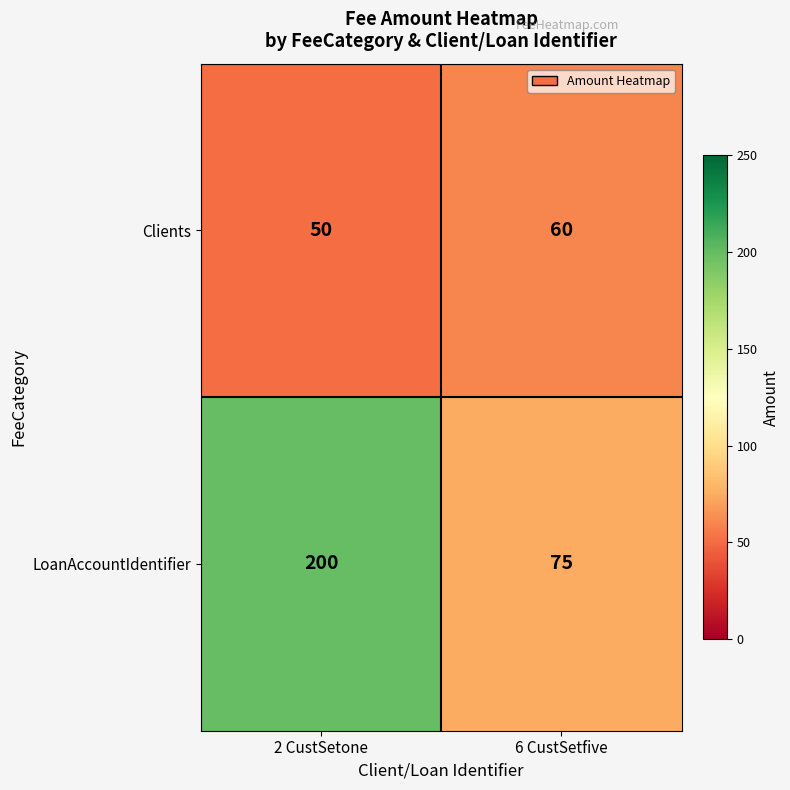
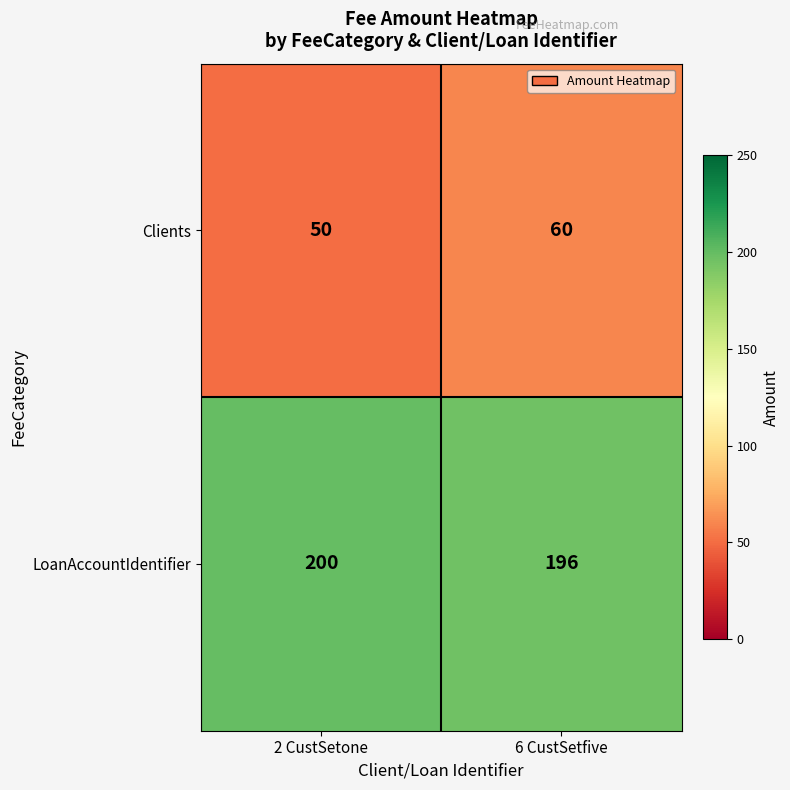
  {
    "Clients": {
      "2 CustSetone": 50,
      "6 CustSetfive": 60
    },
    "LoanAccountIdentifier": {
      "2 CustSetone": 200,
-     "6 CustSetfive": 75
+     "6 CustSetfive": 196
    }
  }
